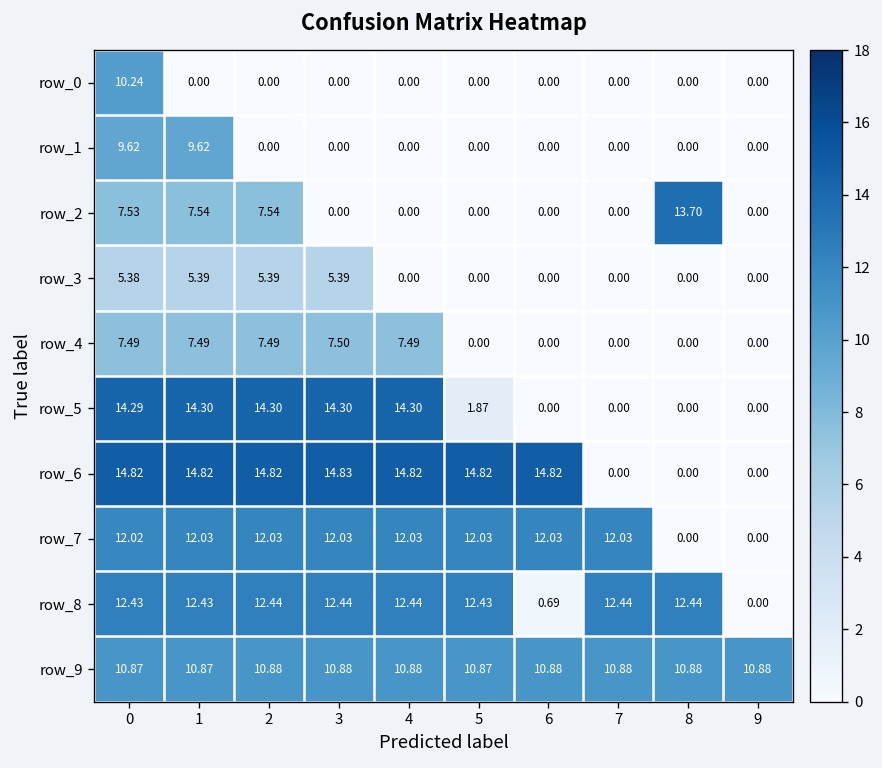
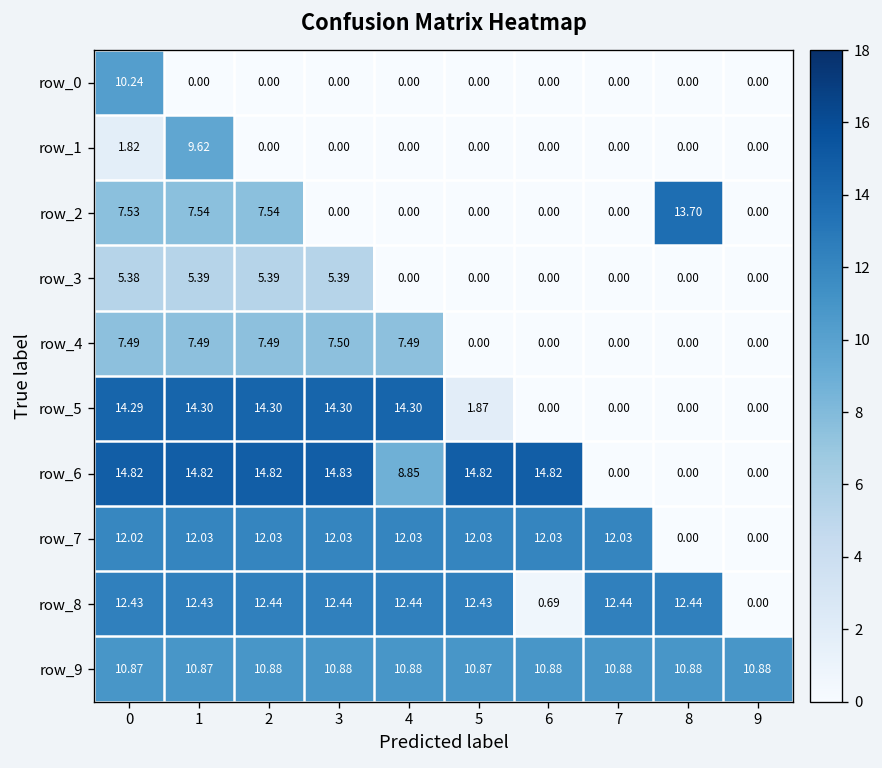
  {
    "row_0": {
      "0": 10.24,
      "1": 0.00,
      "2": 0.00,
      "3": 0.00,
      "4": 0.00,
      "5": 0.00,
      "6": 0.00,
      "7": 0.00,
      "8": 0.00,
      "9": 0.00
    },
    "row_1": {
-     "0": 9.62,
+     "0": 1.82,
      "1": 9.62,
      "2": 0.00,
      "3": 0.00,
      "4": 0.00,
      "5": 0.00,
      "6": 0.00,
      "7": 0.00,
      "8": 0.00,
      "9": 0.00
    },
    "row_2": {
      "0": 7.53,
      "1": 7.54,
      "2": 7.54,
      "3": 0.00,
      "4": 0.00,
      "5": 0.00,
      "6": 0.00,
      "7": 0.00,
      "8": 13.70,
      "9": 0.00
    },
    "row_3": {
      "0": 5.38,
      "1": 5.39,
      "2": 5.39,
      "3": 5.39,
      "4": 0.00,
      "5": 0.00,
      "6": 0.00,
      "7": 0.00,
      "8": 0.00,
      "9": 0.00
    },
    "row_4": {
      "0": 7.49,
      "1": 7.49,
      "2": 7.49,
      "3": 7.50,
      "4": 7.49,
      "5": 0.00,
      "6": 0.00,
      "7": 0.00,
      "8": 0.00,
      "9": 0.00
    },
    "row_5": {
      "0": 14.29,
      "1": 14.30,
      "2": 14.30,
      "3": 14.30,
      "4": 14.30,
      "5": 1.87,
      "6": 0.00,
      "7": 0.00,
      "8": 0.00,
      "9": 0.00
    },
    "row_6": {
      "0": 14.82,
      "1": 14.82,
      "2": 14.82,
      "3": 14.83,
-     "4": 14.82,
+     "4": 8.85,
      "5": 14.82,
      "6": 14.82,
      "7": 0.00,
      "8": 0.00,
      "9": 0.00
    },
    "row_7": {
      "0": 12.02,
      "1": 12.03,
      "2": 12.03,
      "3": 12.03,
      "4": 12.03,
      "5": 12.03,
      "6": 12.03,
      "7": 12.03,
      "8": 0.00,
      "9": 0.00
    },
    "row_8": {
      "0": 12.43,
      "1": 12.43,
      "2": 12.44,
      "3": 12.44,
      "4": 12.44,
      "5": 12.43,
      "6": 0.69,
      "7": 12.44,
      "8": 12.44,
      "9": 0.00
    },
    "row_9": {
      "0": 10.87,
      "1": 10.87,
      "2": 10.88,
      "3": 10.88,
      "4": 10.88,
      "5": 10.87,
      "6": 10.88,
      "7": 10.88,
      "8": 10.88,
      "9": 10.88
    }
  }
